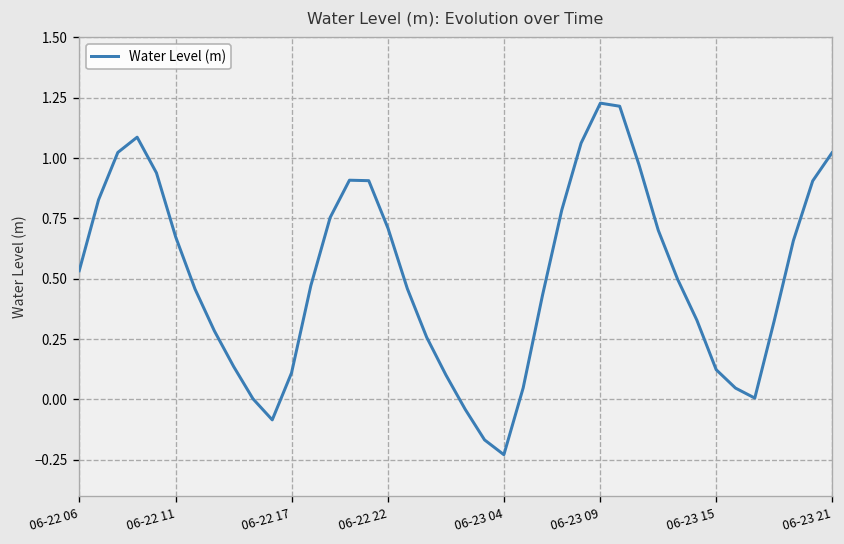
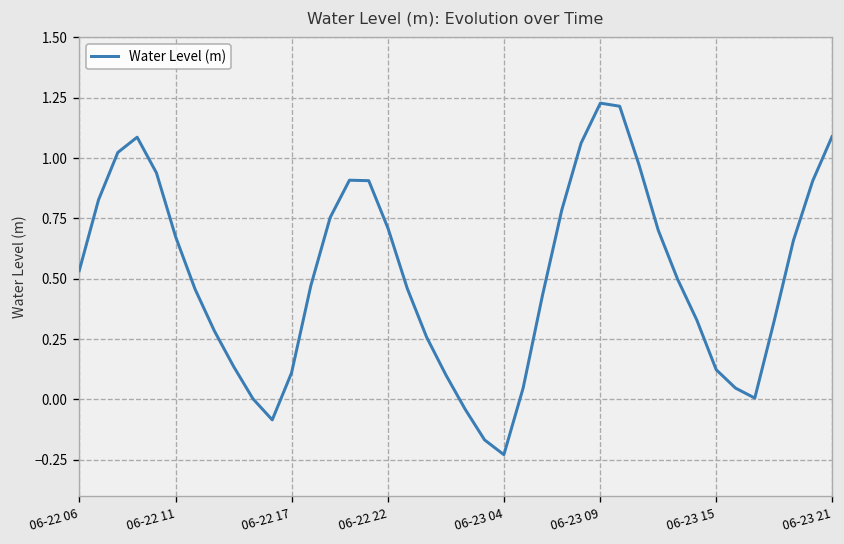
  {
    "06-22 06": 0.53,
    "06-22 11": 0.67,
    "06-22 17": 0.11,
    "06-22 22": 0.71,
    "06-23 04": -0.23,
    "06-23 09": 1.23,
    "06-23 15": 0.12,
-   "06-23 21": 1.02
+   "06-23 21": 1.09
  }
